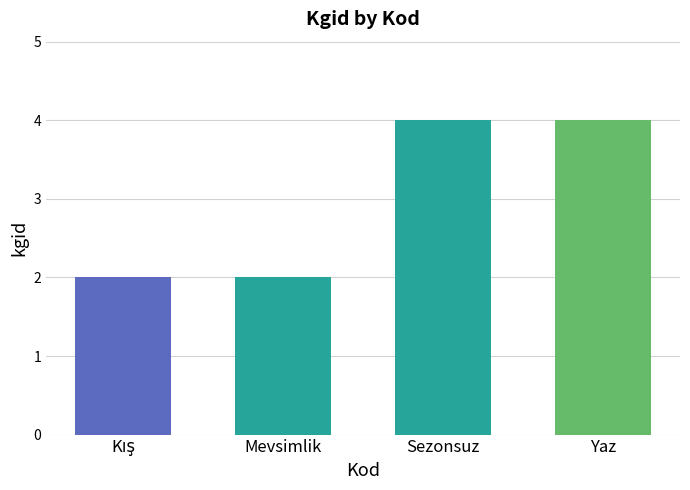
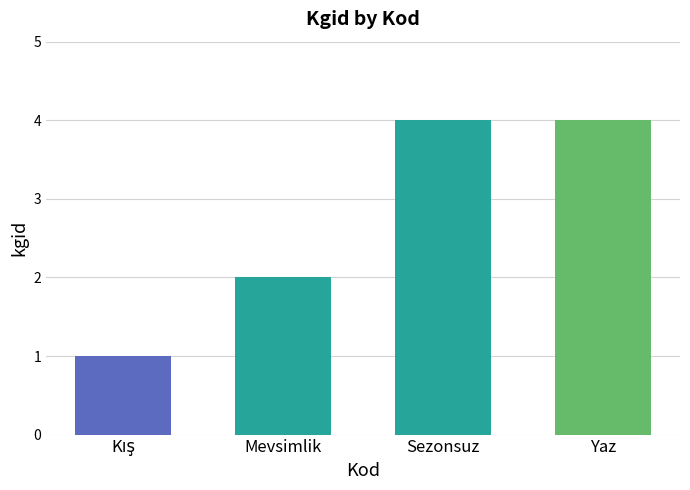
  {
-   "Kış": 2,
+   "Kış": 1,
    "Mevsimlik": 2,
    "Sezonsuz": 4,
    "Yaz": 4
  }
